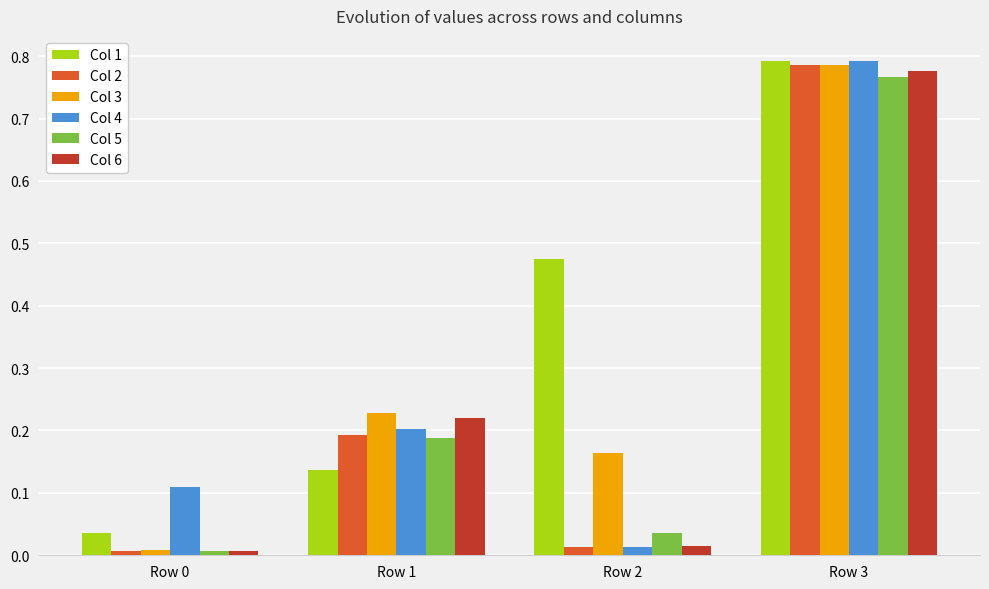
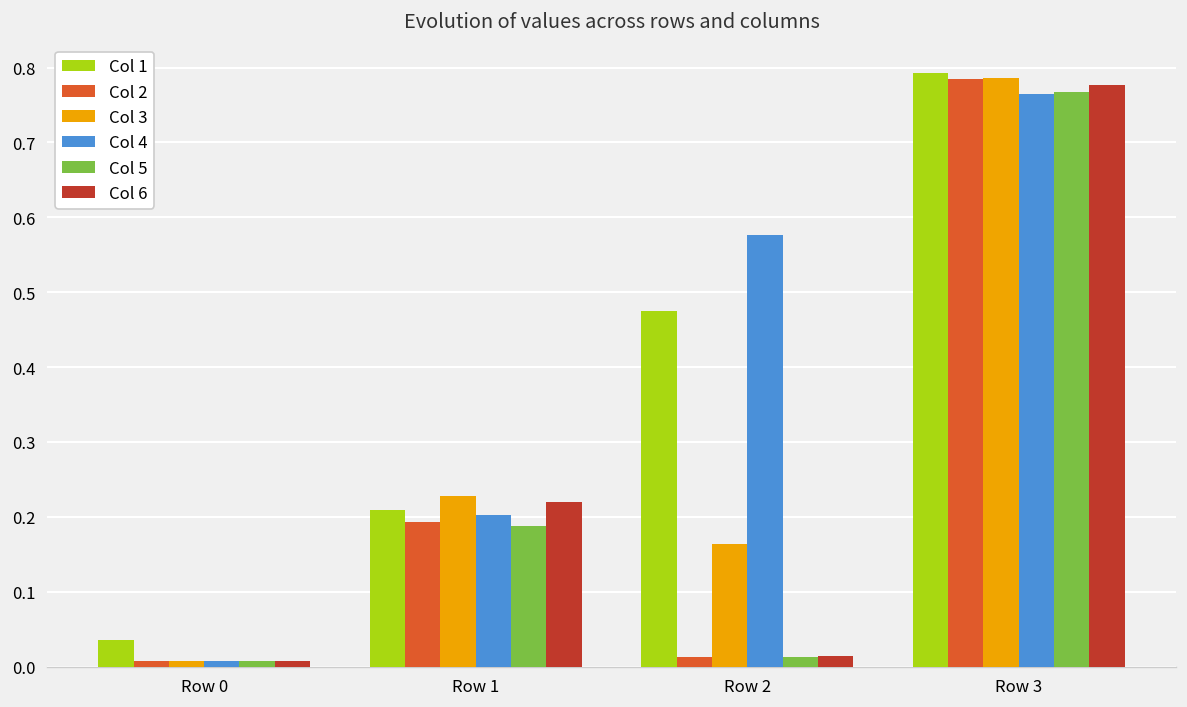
  {
    "Col 1": {
      "Row 0": 0.04,
-     "Row 1": 0.14,
+     "Row 1": 0.21,
      "Row 2": 0.47,
      "Row 3": 0.79
    },
    "Col 3": {
      "Row 0": 0.01,
      "Row 1": 0.23,
      "Row 2": 0.16,
      "Row 3": 0.79
    },
    "Col 4": {
-     "Row 0": 0.11,
+     "Row 0": 0.01,
      "Row 1": 0.20,
-     "Row 2": 0.01,
-     "Row 3": 0.79
+     "Row 2": 0.58,
+     "Row 3": 0.76
    },
    "Col 5": {
      "Row 0": 0.01,
      "Row 1": 0.19,
-     "Row 2": 0.04,
+     "Row 2": 0.01,
      "Row 3": 0.77
    }
  }
